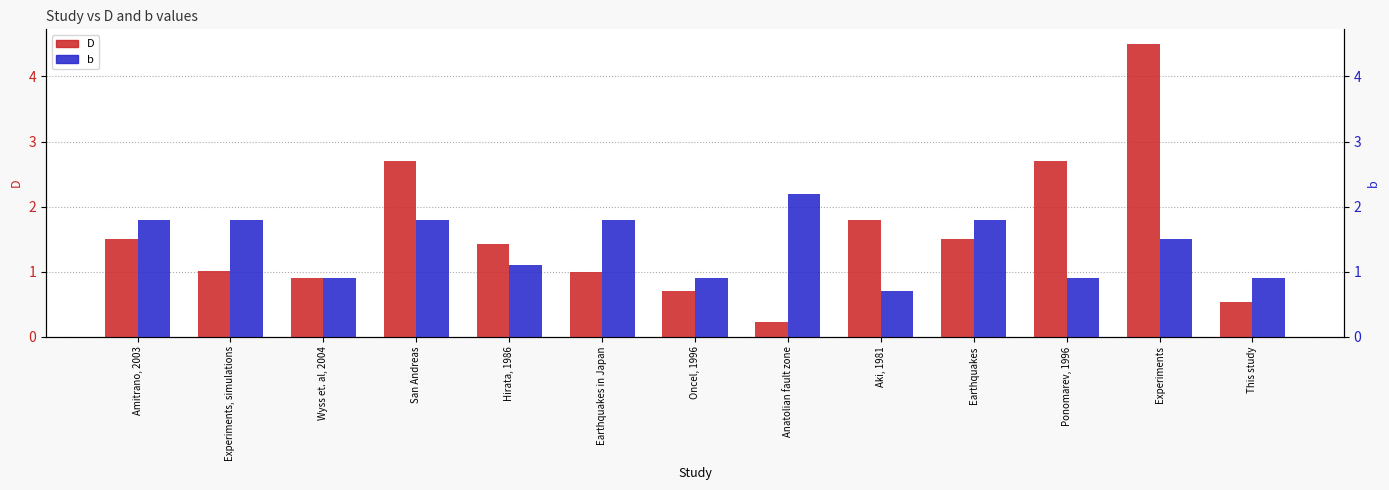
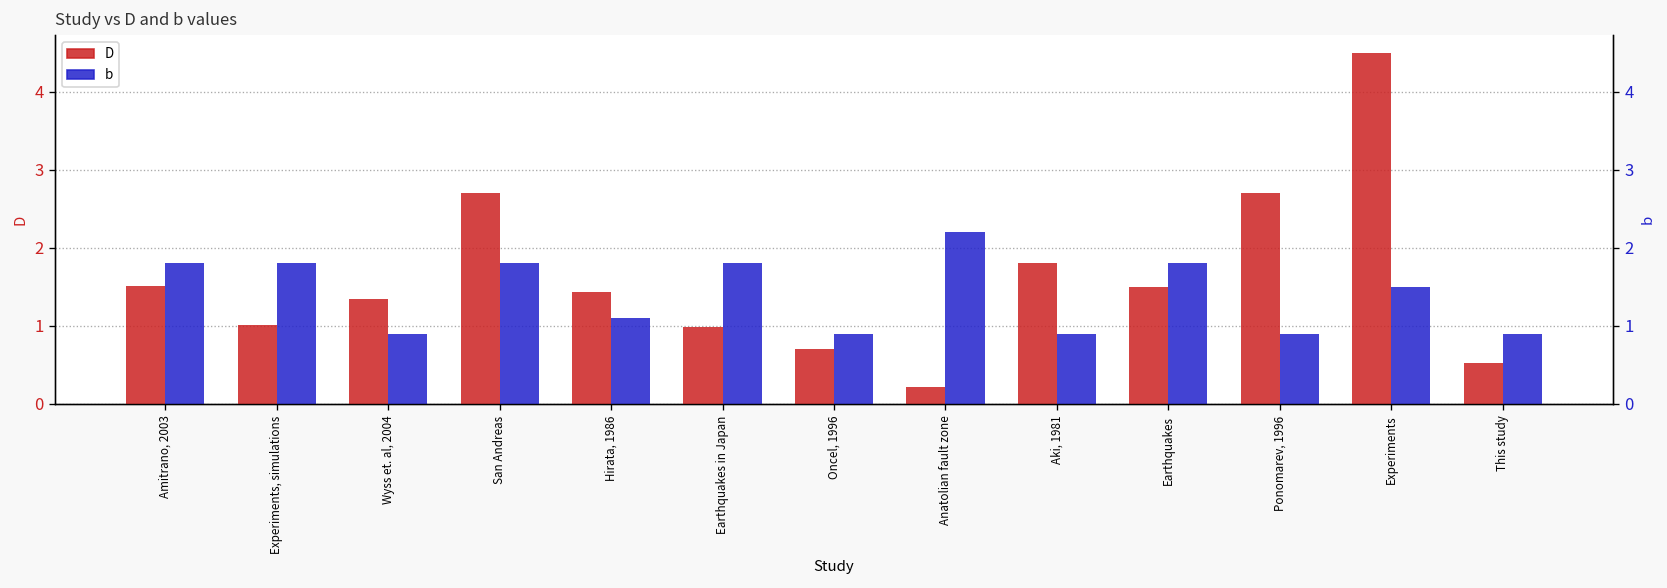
  {
    "D": {
      "Amitrano, 2003": 1.5,
      "Experiments, simulations": 1.0,
-     "Wyss et. al, 2004": 0.9,
+     "Wyss et. al, 2004": 1.4,
      "San Andreas": 2.7,
      "Hirata, 1986": 1.4,
      "Earthquakes in Japan": 1.0,
      "Oncel, 1996": 0.7,
      "Anatolian fault zone": 0.2,
      "Aki, 1981": 1.8,
      "Earthquakes": 1.5,
      "Ponomarev, 1996": 2.7,
      "Experiments": 4.5,
      "This study": 0.5
    },
    "b": {
      "Amitrano, 2003": 1.8,
      "Experiments, simulations": 1.8,
      "Wyss et. al, 2004": 0.9,
      "San Andreas": 1.8,
      "Hirata, 1986": 1.1,
      "Earthquakes in Japan": 1.8,
      "Oncel, 1996": 0.9,
      "Anatolian fault zone": 2.2,
-     "Aki, 1981": 0.7,
+     "Aki, 1981": 0.9,
      "Earthquakes": 1.8,
      "Ponomarev, 1996": 0.9,
      "Experiments": 1.5,
      "This study": 0.9
    }
  }
